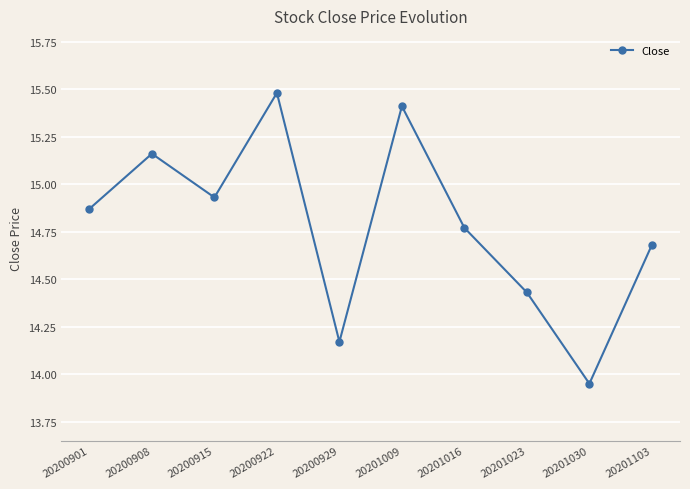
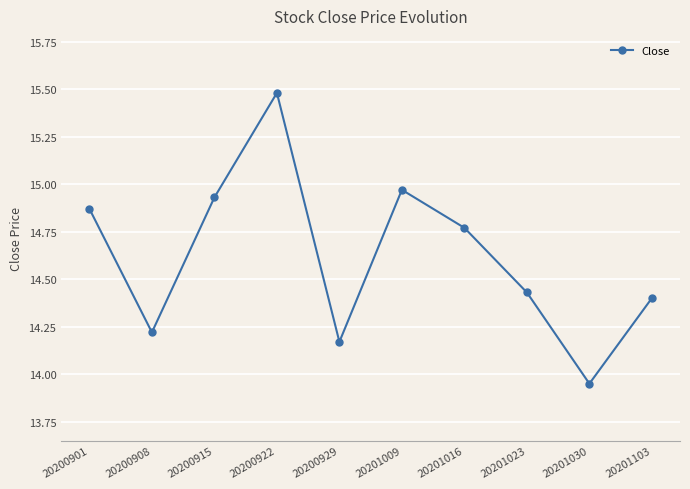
  {
    "20200901": 14.87,
-   "20200908": 15.16,
+   "20200908": 14.22,
    "20200915": 14.93,
    "20200922": 15.48,
    "20200929": 14.17,
-   "20201009": 15.41,
+   "20201009": 14.97,
    "20201016": 14.77,
    "20201023": 14.43,
    "20201030": 13.95,
-   "20201103": 14.68
+   "20201103": 14.40
  }
